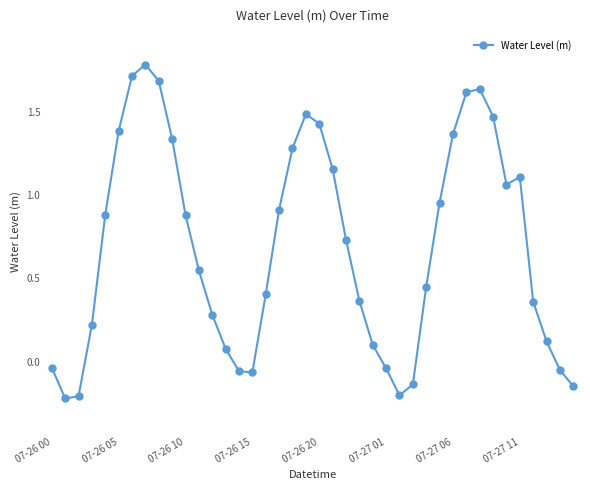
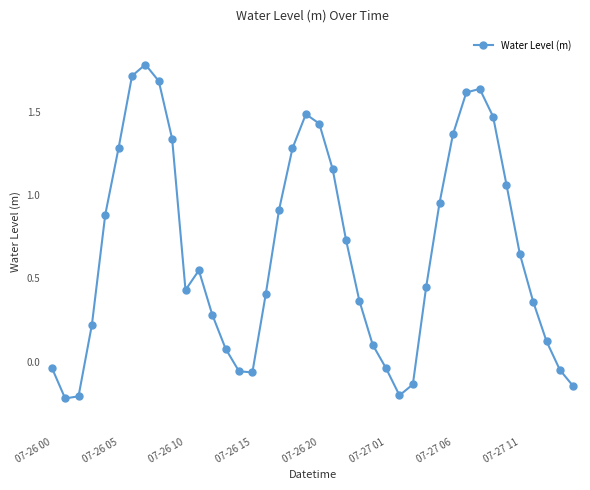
  {
    "07-26 00": -0.03,
-   "07-26 05": 1.39,
-   "07-26 10": 0.88,
+   "07-26 05": 1.29,
+   "07-26 10": 0.43,
    "07-26 15": -0.06,
    "07-26 20": 1.43,
    "07-27 01": -0.04,
    "07-27 06": 1.37,
-   "07-27 11": 1.11
+   "07-27 11": 0.65
  }
